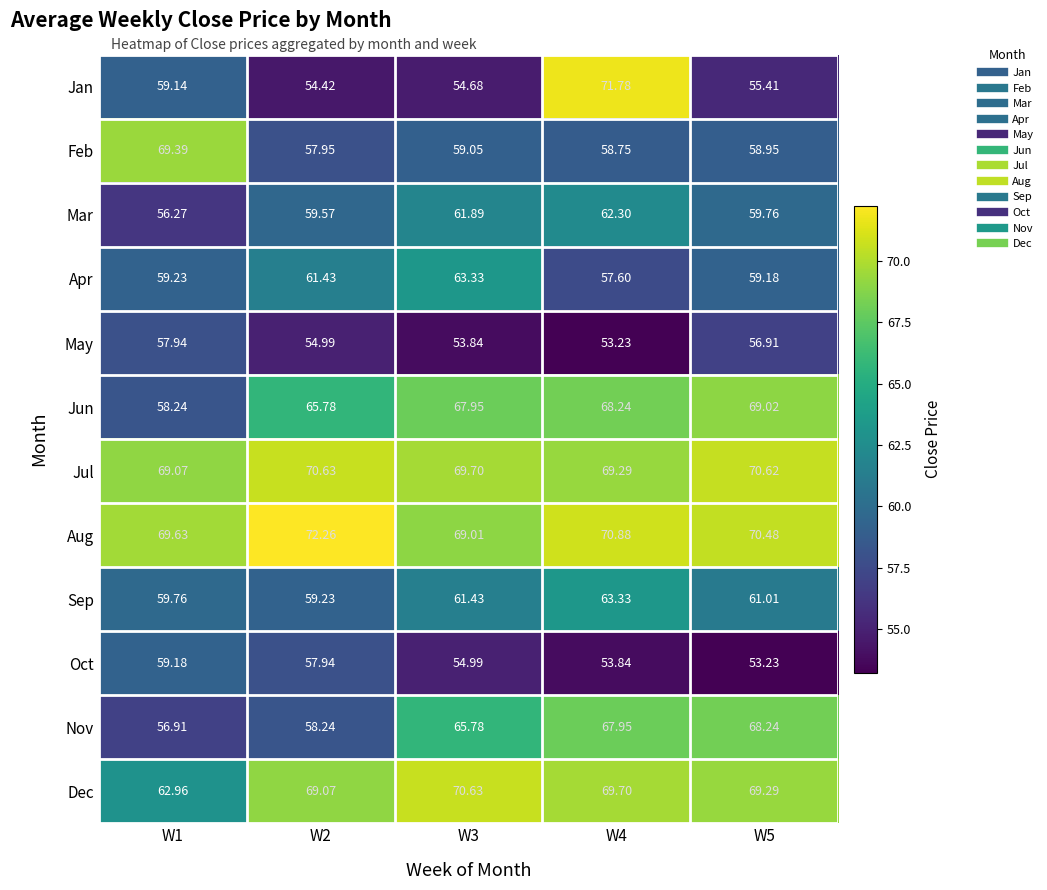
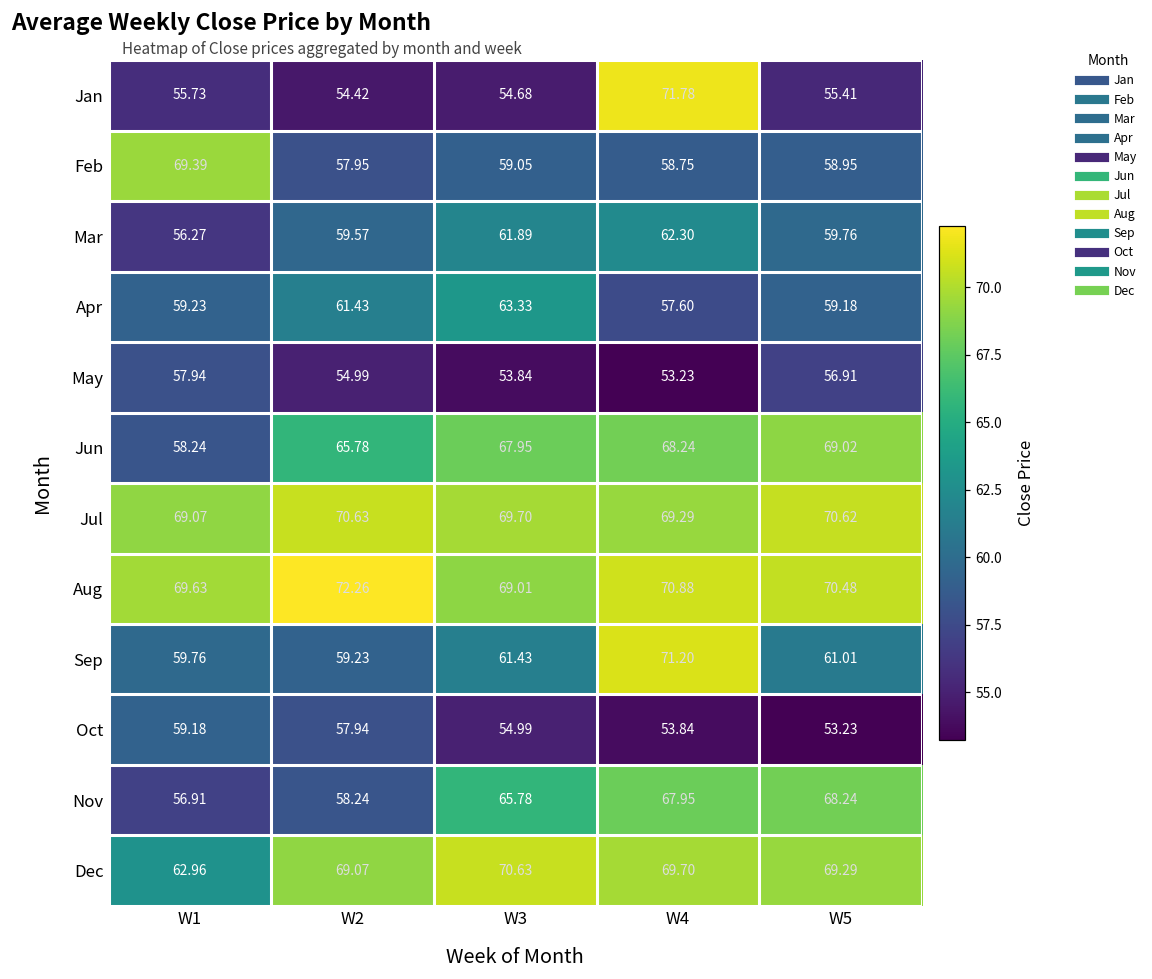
  {
    "Jan": {
-     "W1": 59.14
+     "W1": 55.73
    },
    "Sep": {
-     "W4": 63.33
+     "W4": 71.20
    }
  }
